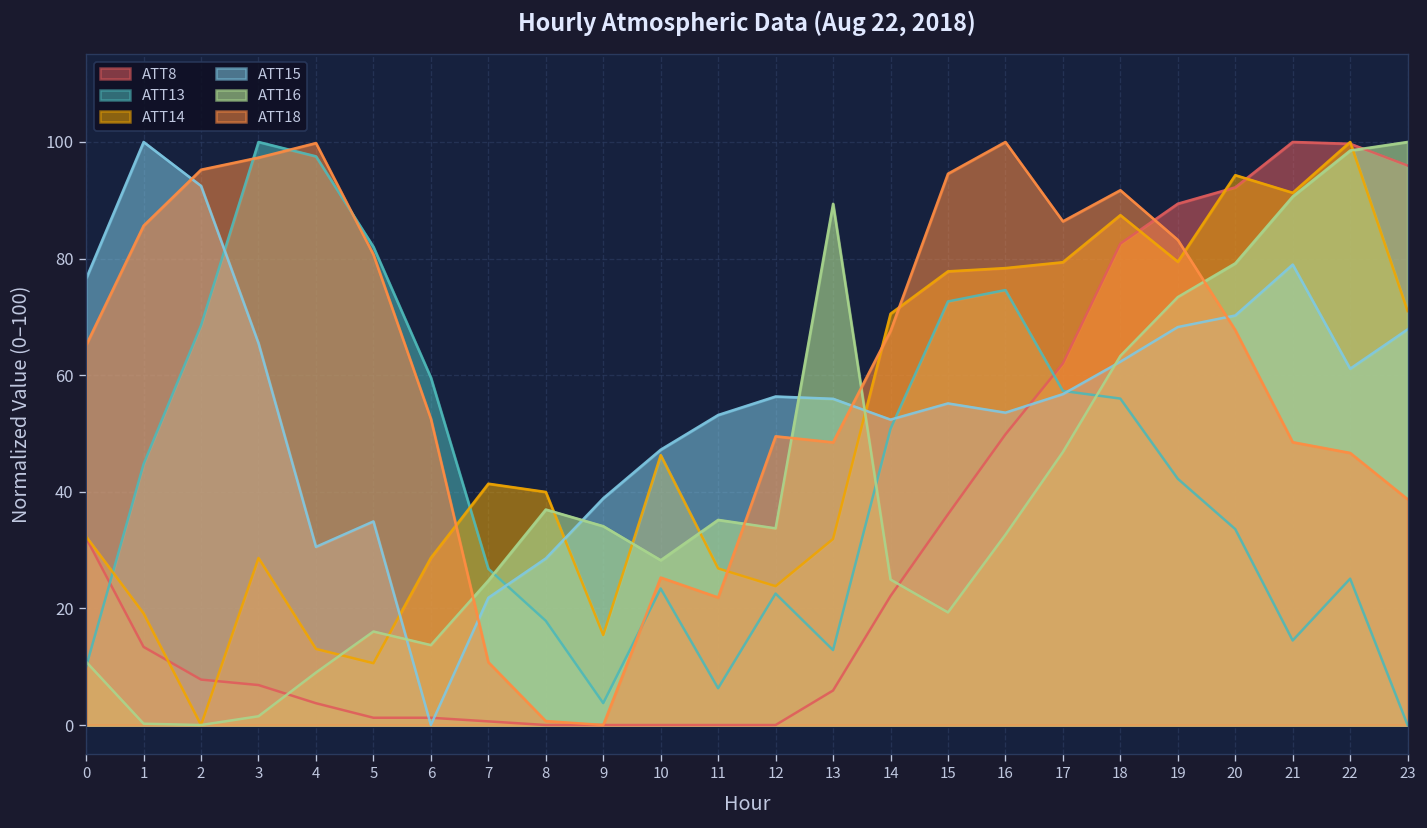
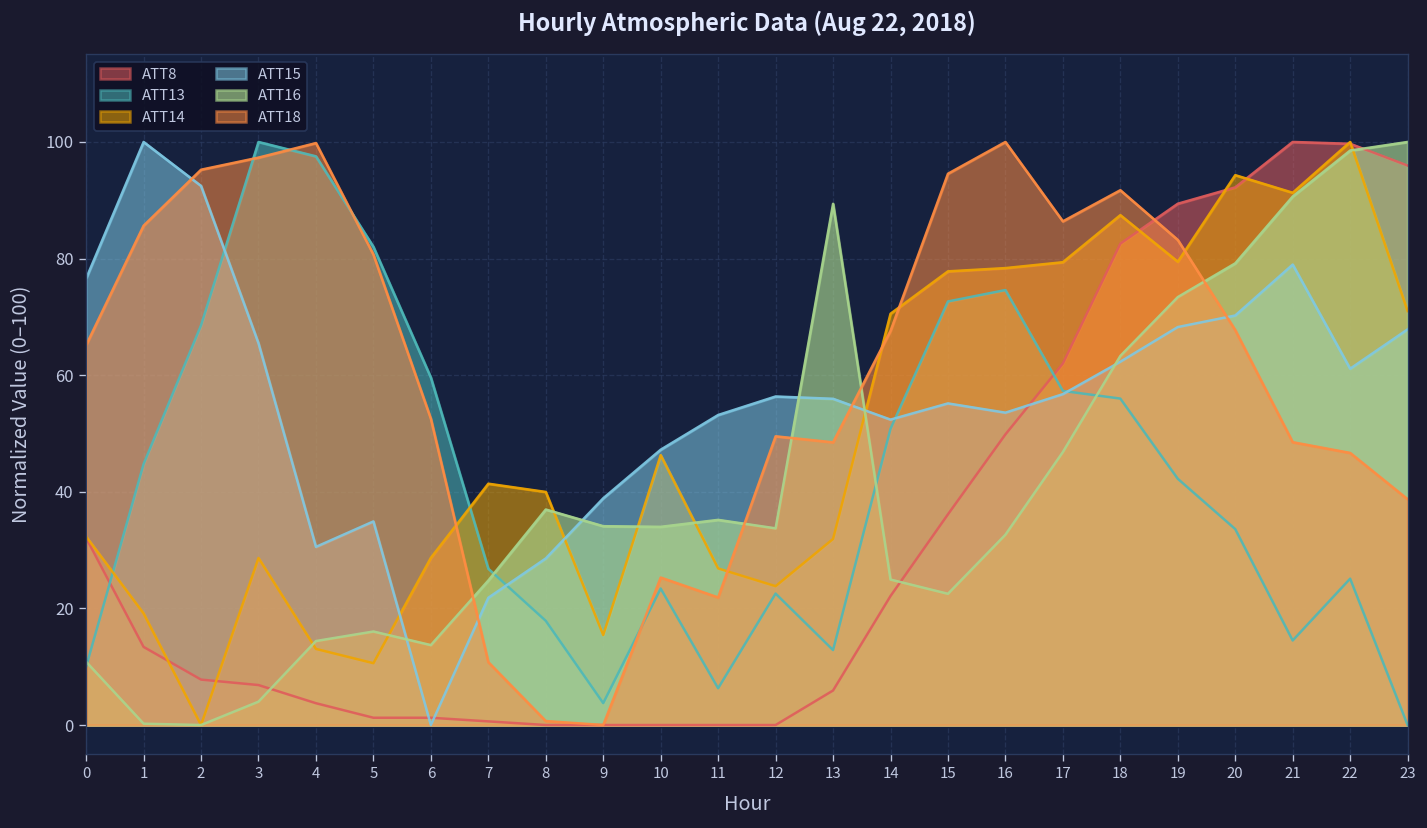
  {
    "ATT16": {
      "0": 11,
      "1": 0,
-     "3": 2,
-     "4": 9,
+     "3": 4,
+     "4": 14,
      "5": 16,
      "6": 14,
      "7": 25,
      "8": 37,
      "9": 34,
-     "10": 28,
+     "10": 34,
      "11": 35,
      "12": 34,
      "13": 89,
      "14": 25,
-     "15": 19,
+     "15": 23,
      "16": 33,
      "17": 47,
      "18": 63,
      "19": 73,
      "20": 79,
      "21": 91,
      "22": 99,
      "23": 100
    }
  }
